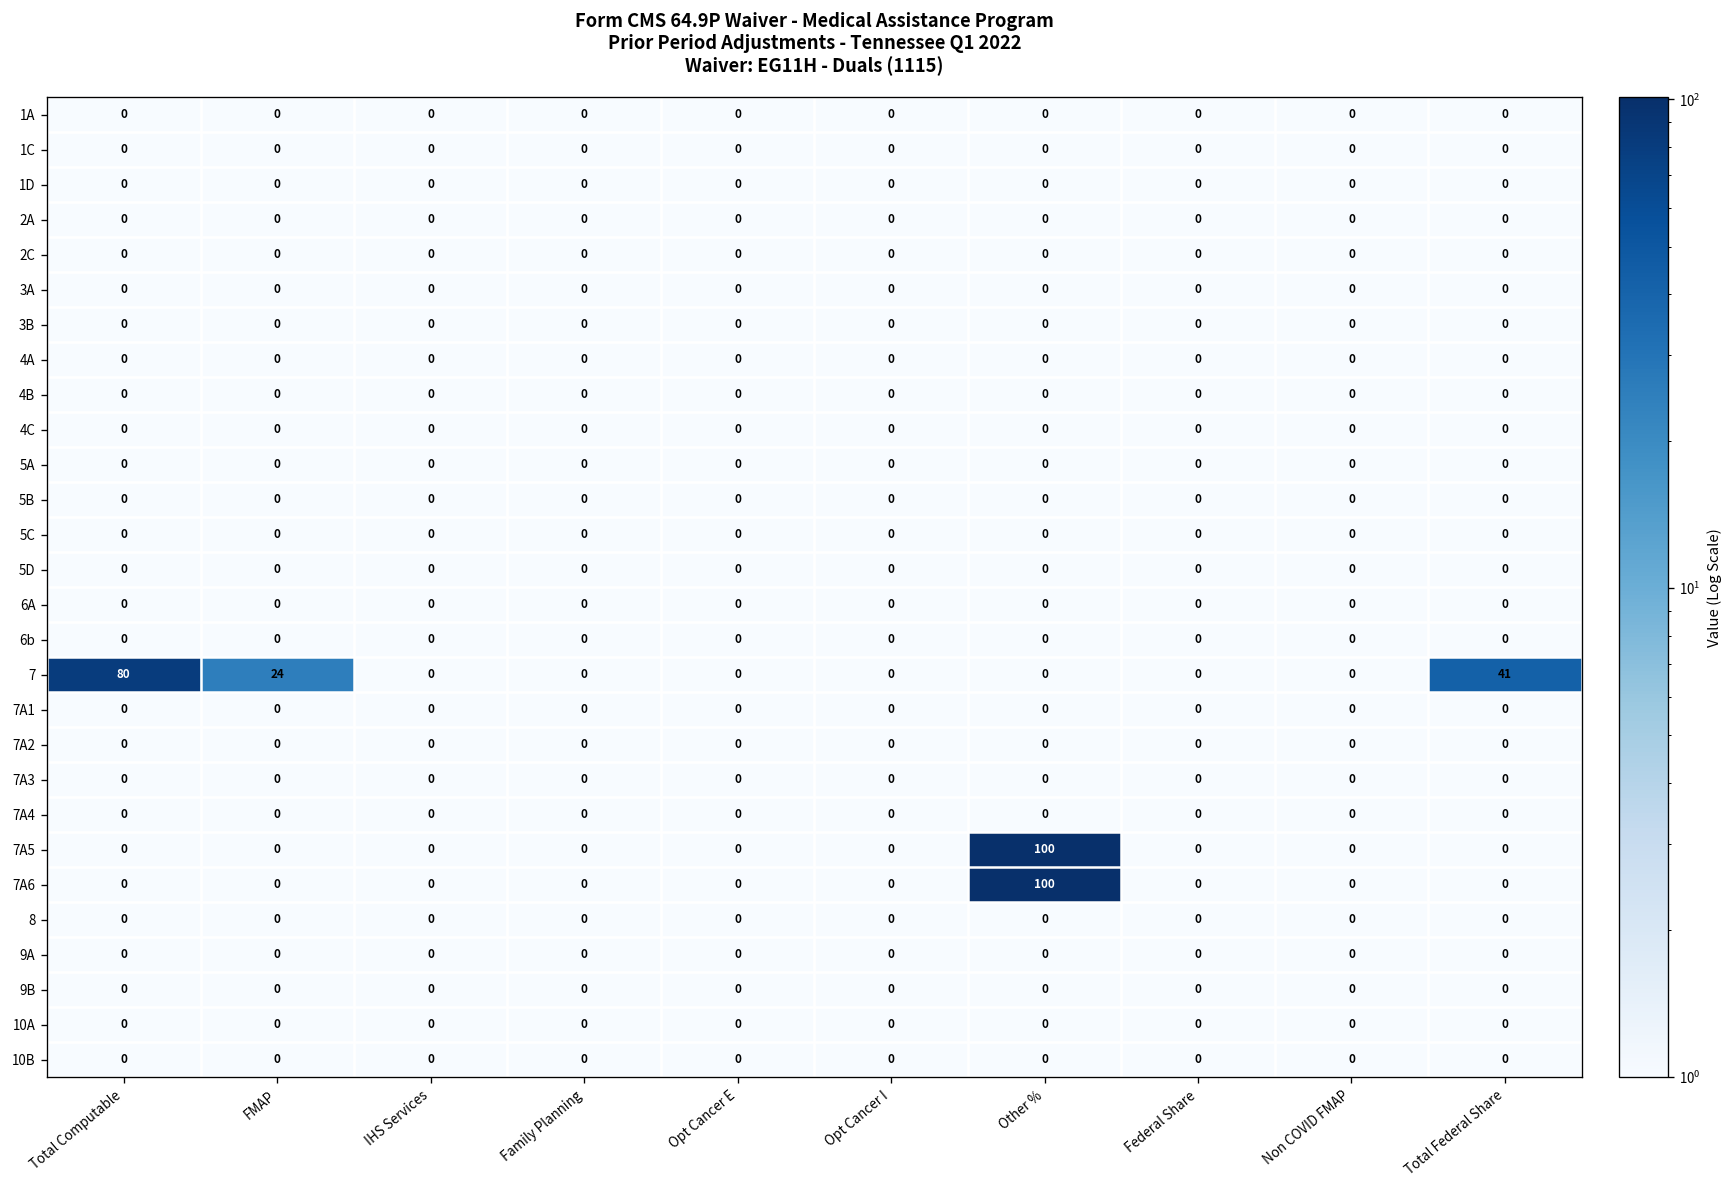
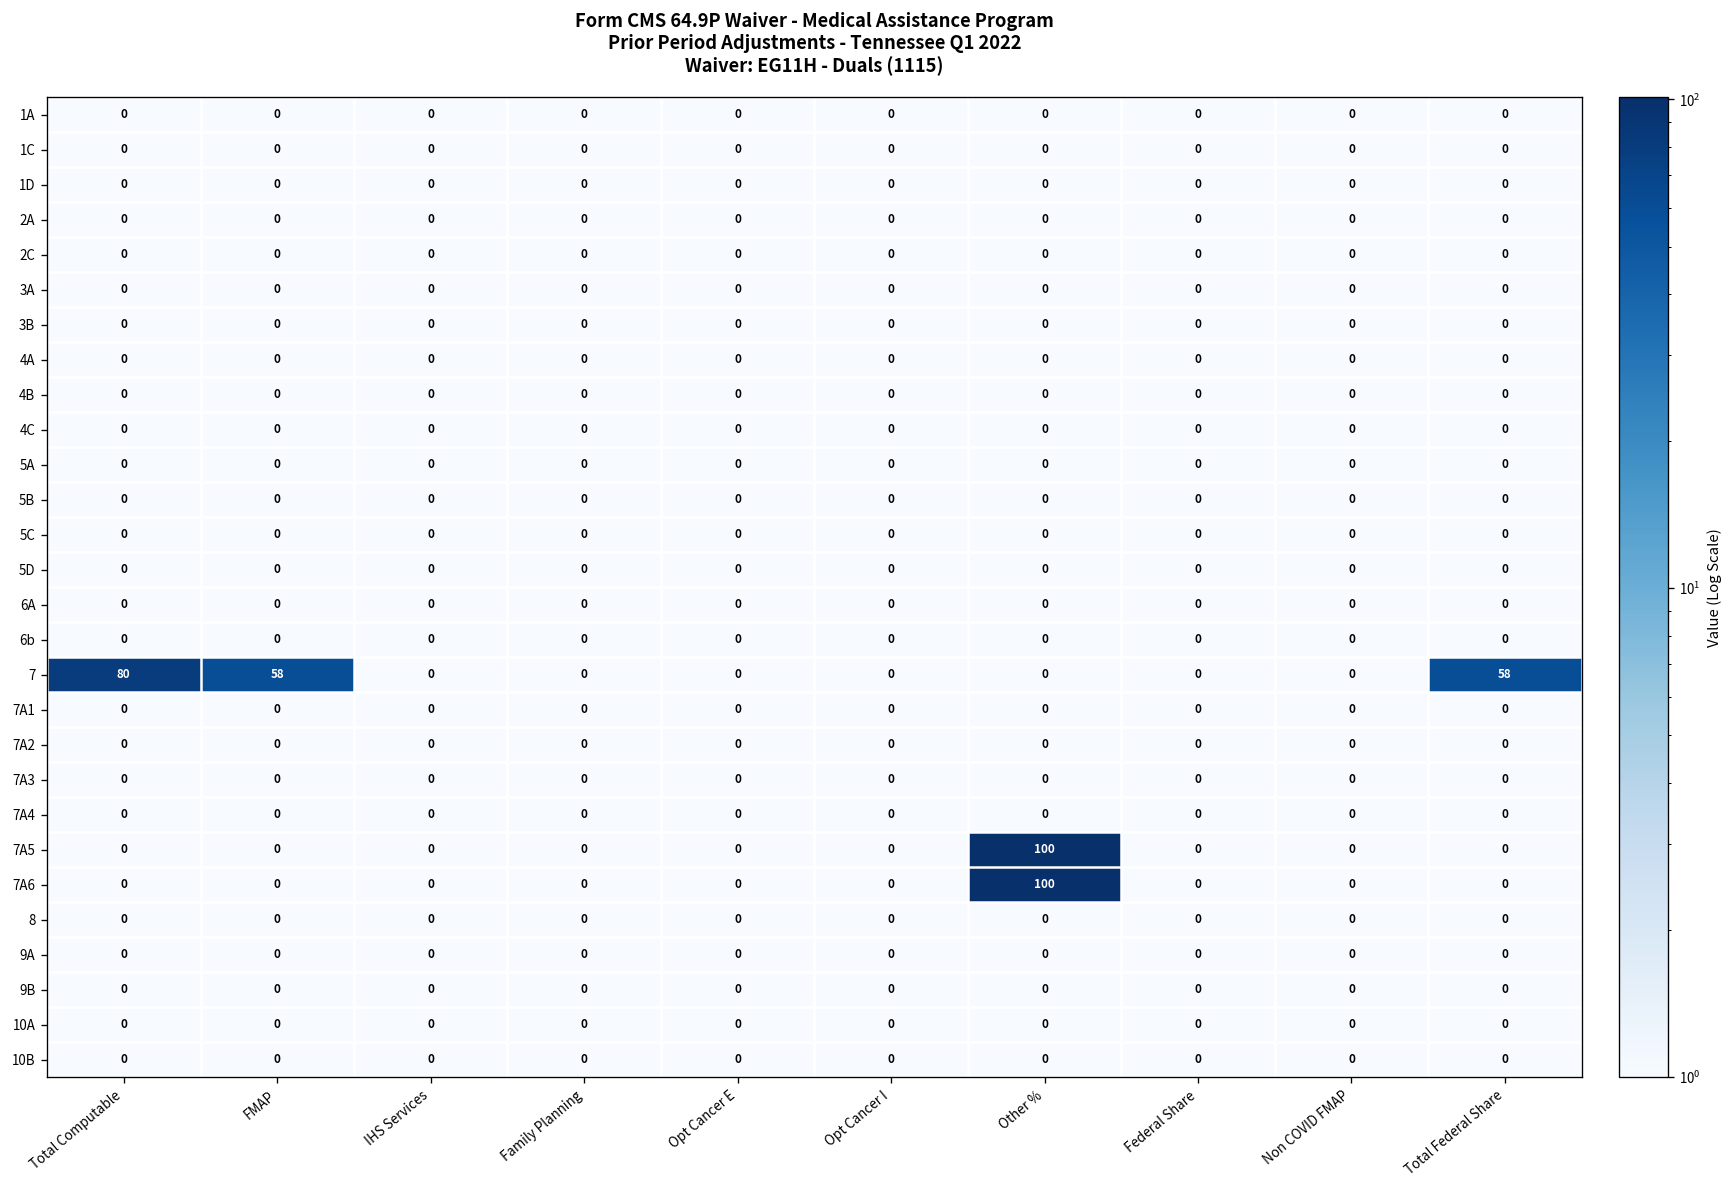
  {
    "7": {
      "Total Computable": 80,
-     "FMAP": 24,
+     "FMAP": 58,
      "IHS Services": 0,
      "Family Planning": 0,
      "Opt Cancer E": 0,
      "Opt Cancer I": 0,
      "Other %": 0,
      "Federal Share": 0,
      "Non COVID FMAP": 0,
-     "Total Federal Share": 41
+     "Total Federal Share": 58
    }
  }
